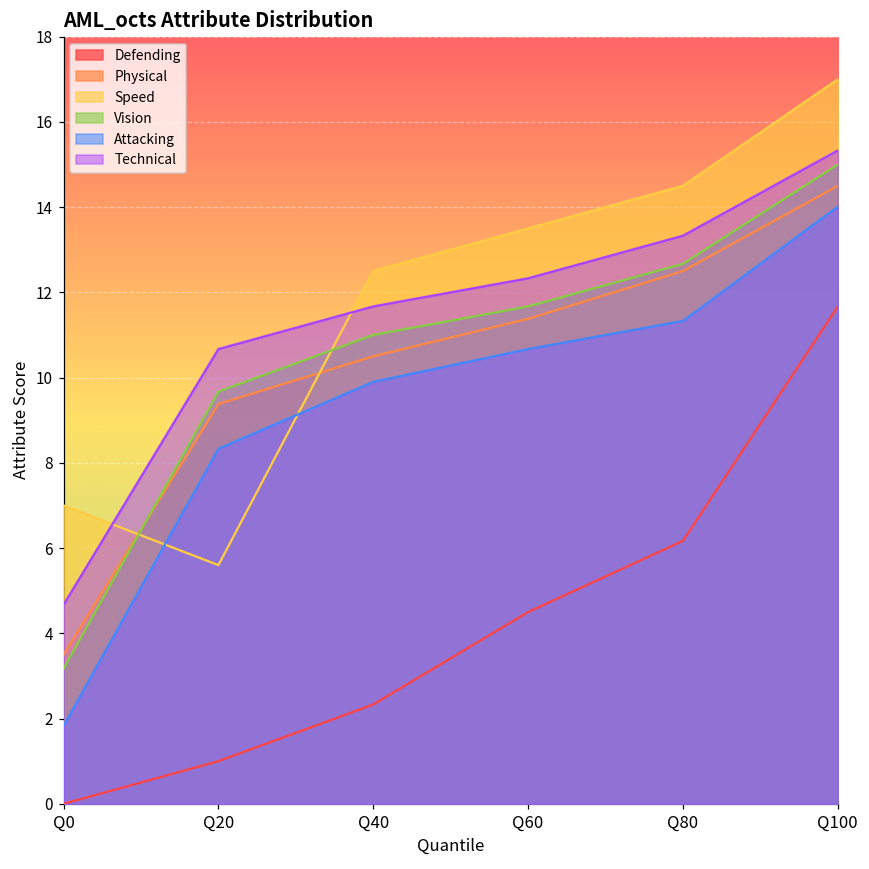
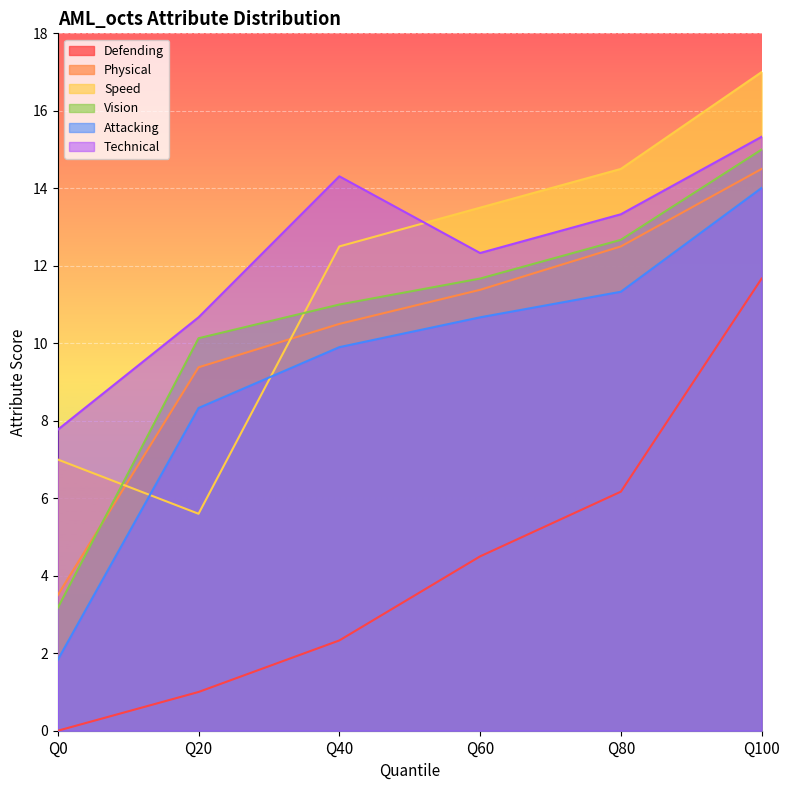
  {
    "Defending": {
      "Q0": 0.0,
      "Q20": 1.0,
      "Q40": 2.3,
      "Q60": 4.5,
      "Q80": 6.2,
      "Q100": 11.7
    },
    "Physical": {
      "Q0": 3.5,
      "Q20": 9.4,
      "Q40": 10.5,
      "Q60": 11.4,
      "Q80": 12.5,
      "Q100": 14.5
    },
    "Speed": {
      "Q0": 7.0,
      "Q20": 5.6,
      "Q40": 12.5,
      "Q60": 13.5,
      "Q80": 14.5,
      "Q100": 17.0
    },
    "Vision": {
      "Q0": 3.2,
-     "Q20": 9.7,
+     "Q20": 10.1,
      "Q40": 11.0,
      "Q60": 11.7,
      "Q80": 12.7,
      "Q100": 15.0
    },
    "Attacking": {
      "Q0": 1.8,
      "Q20": 8.3,
      "Q40": 9.9,
      "Q60": 10.7,
      "Q80": 11.3,
      "Q100": 14.0
    },
    "Technical": {
-     "Q0": 4.7,
+     "Q0": 7.8,
      "Q20": 10.7,
-     "Q40": 11.7,
+     "Q40": 14.3,
      "Q60": 12.3,
      "Q80": 13.3,
      "Q100": 15.3
    }
  }
